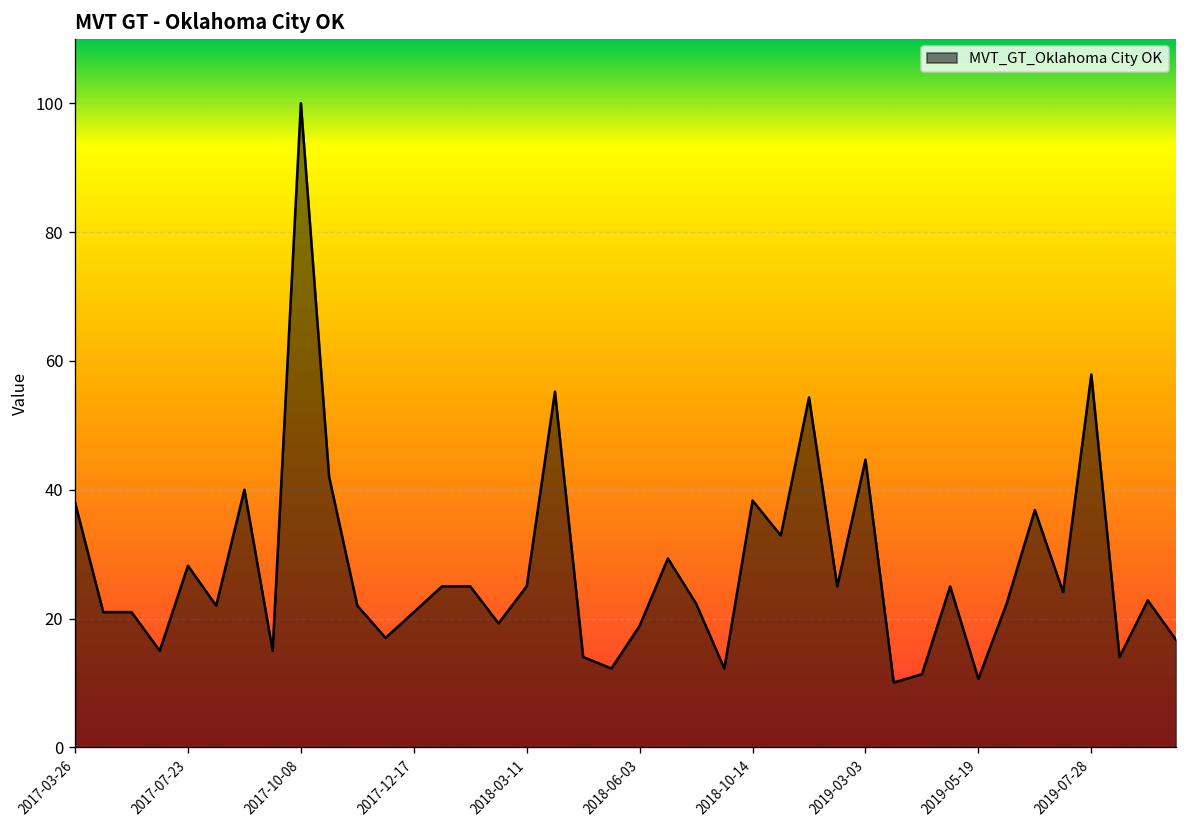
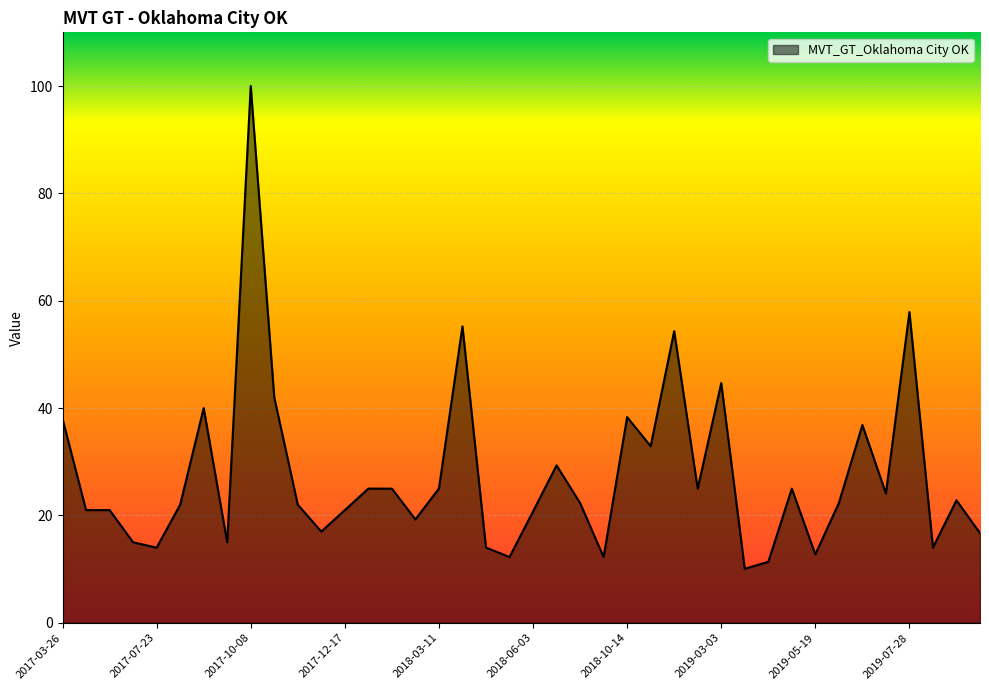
  {
    "2017-03-26": 38,
-   "2017-07-23": 28,
+   "2017-07-23": 14,
    "2017-10-08": 100,
    "2017-12-17": 21,
    "2018-03-11": 25,
-   "2018-06-03": 19,
+   "2018-06-03": 21,
    "2018-10-14": 38,
    "2019-03-03": 45,
-   "2019-05-19": 11,
+   "2019-05-19": 13,
    "2019-07-28": 58
  }
